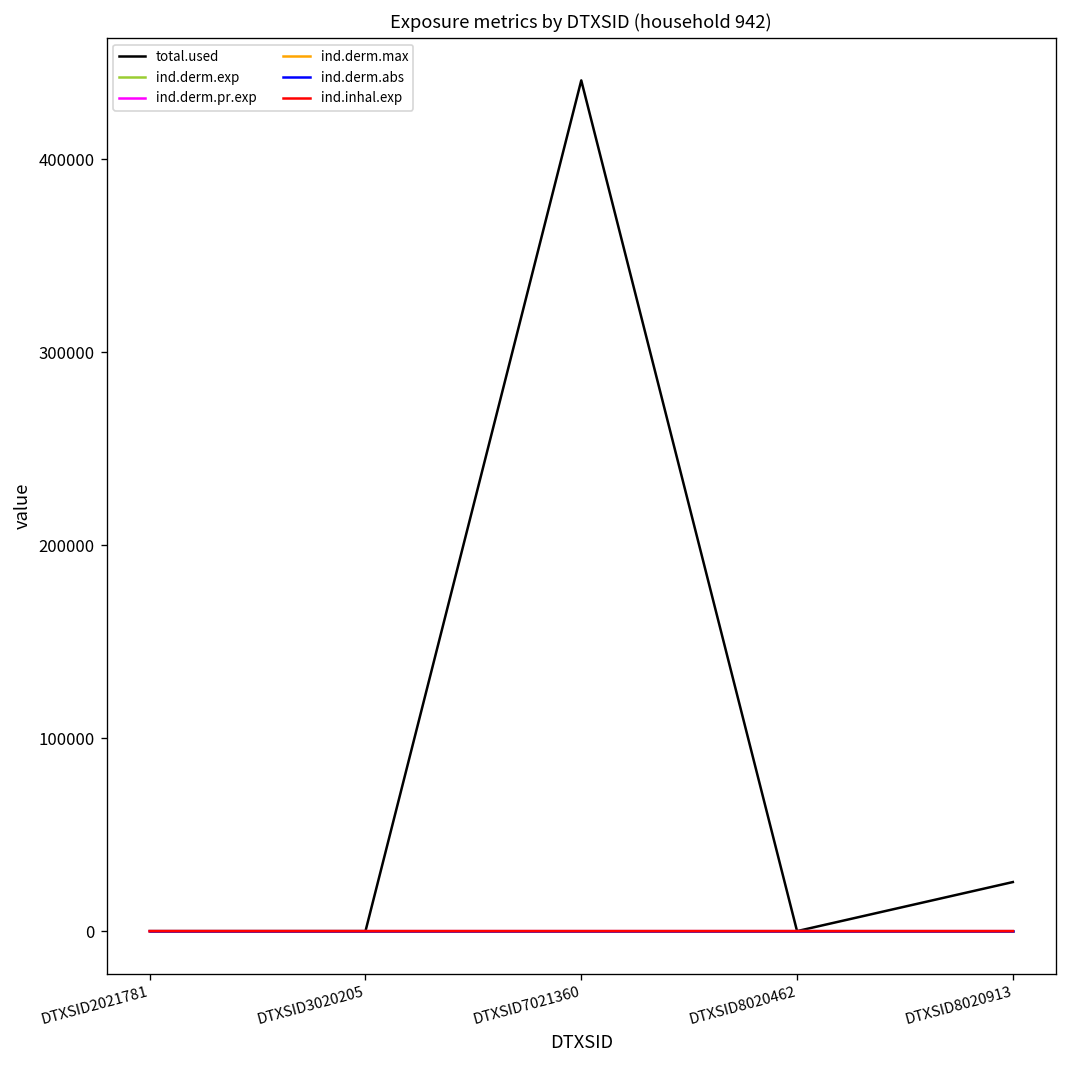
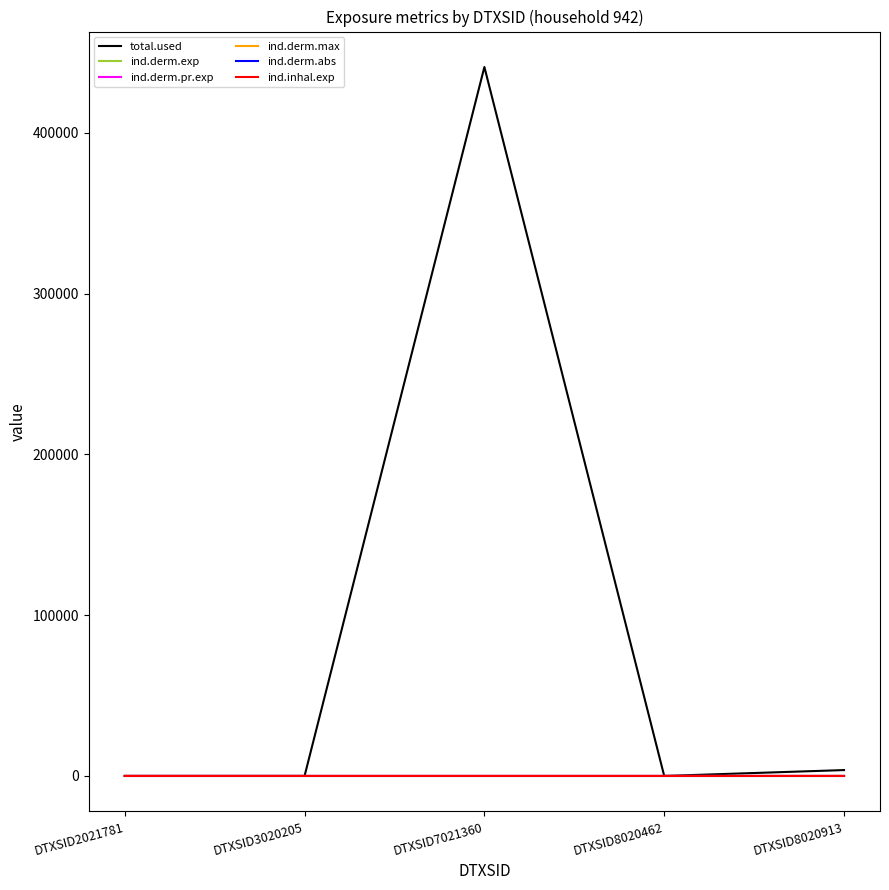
  {
    "total.used": {
      "DTXSID7021360": 441000,
-     "DTXSID8020913": 25000
+     "DTXSID8020913": 4000
    },
    "ind.inhal.exp": {
      "DTXSID7021360": 0,
      "DTXSID8020913": 0
    }
  }
